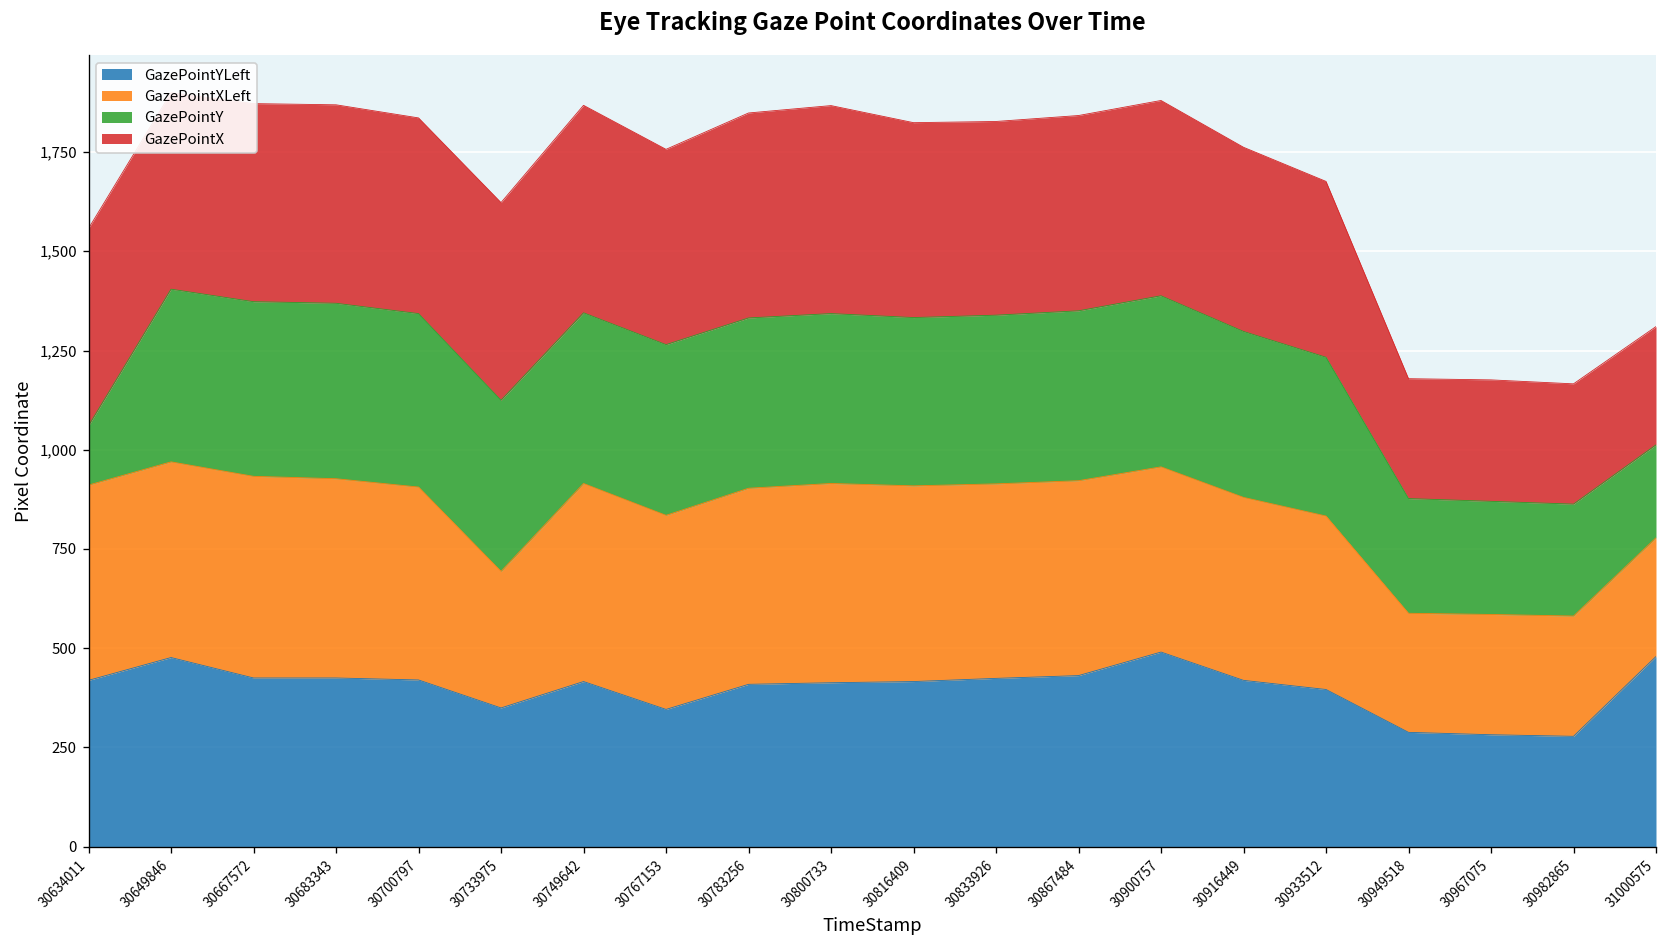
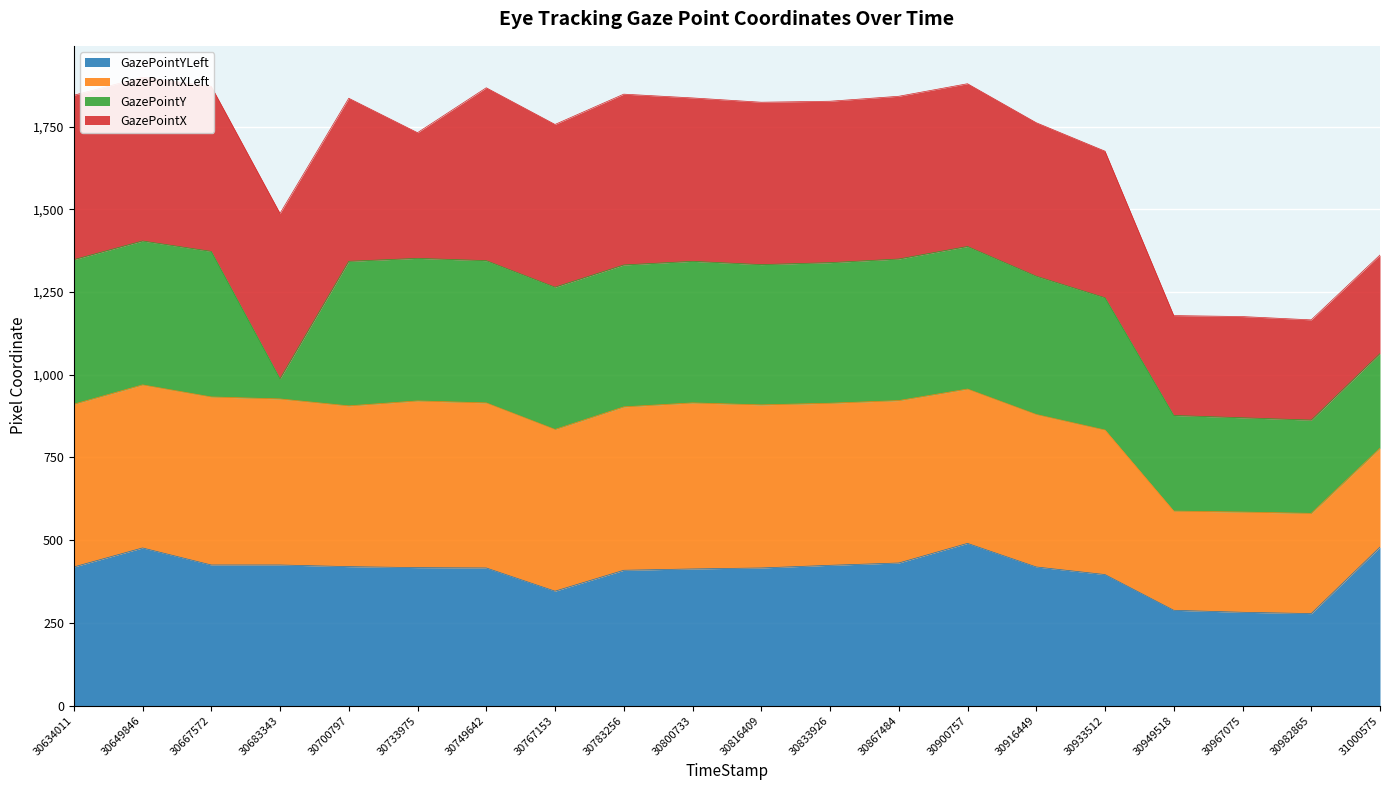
  {
    "GazePointYLeft": {
      "30634011": 420,
      "30649846": 480,
      "30667572": 430,
      "30683343": 430,
      "30700797": 420,
-     "30733975": 350,
+     "30733975": 420,
      "30749642": 420,
      "30767153": 350,
      "30783256": 410,
      "30800733": 410,
      "30816409": 420,
      "30833926": 420,
      "30867484": 430,
      "30900757": 490,
      "30916449": 420,
      "30933512": 400,
      "30949518": 290,
      "30967075": 280,
      "30982865": 280,
      "31000575": 480
    },
    "GazePointXLeft": {
      "30634011": 490,
      "30649846": 490,
      "30667572": 510,
      "30683343": 500,
      "30700797": 490,
-     "30733975": 340,
+     "30733975": 500,
      "30749642": 500,
      "30767153": 490,
      "30783256": 490,
      "30800733": 500,
      "30816409": 490,
      "30833926": 490,
      "30867484": 490,
      "30900757": 470,
      "30916449": 460,
      "30933512": 440,
      "30949518": 300,
      "30967075": 300,
      "30982865": 300,
      "31000575": 300
    },
    "GazePointY": {
-     "30634011": 150,
+     "30634011": 440,
      "30649846": 440,
      "30667572": 440,
-     "30683343": 440,
+     "30683343": 60,
      "30700797": 440,
      "30733975": 430,
      "30749642": 430,
      "30767153": 430,
      "30783256": 430,
      "30800733": 430,
      "30816409": 420,
      "30833926": 430,
      "30867484": 430,
      "30900757": 430,
      "30916449": 420,
      "30933512": 400,
      "30949518": 290,
      "30967075": 290,
      "30982865": 280,
-     "31000575": 230
+     "31000575": 290
    },
    "GazePointX": {
      "30634011": 500,
      "30683343": 500,
      "30700797": 490,
-     "30733975": 500,
+     "30733975": 380,
      "30749642": 520,
      "30767153": 490,
      "30783256": 520,
-     "30800733": 520,
+     "30800733": 490,
      "30816409": 490,
      "30833926": 490,
      "30867484": 490,
      "30900757": 490,
      "30916449": 460,
      "30933512": 440,
      "30949518": 300,
      "30967075": 310,
      "30982865": 300,
      "31000575": 300
    }
  }
